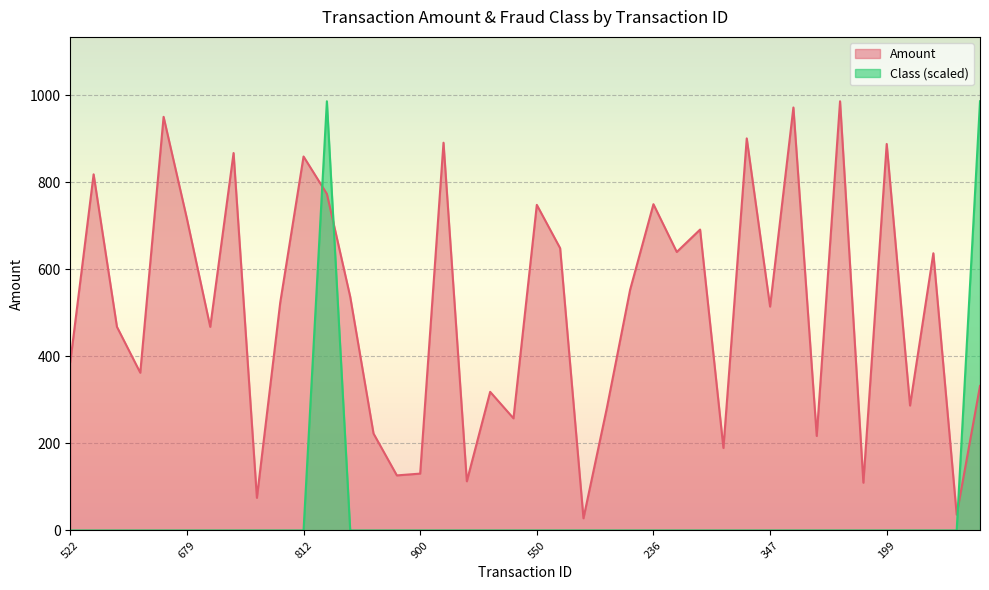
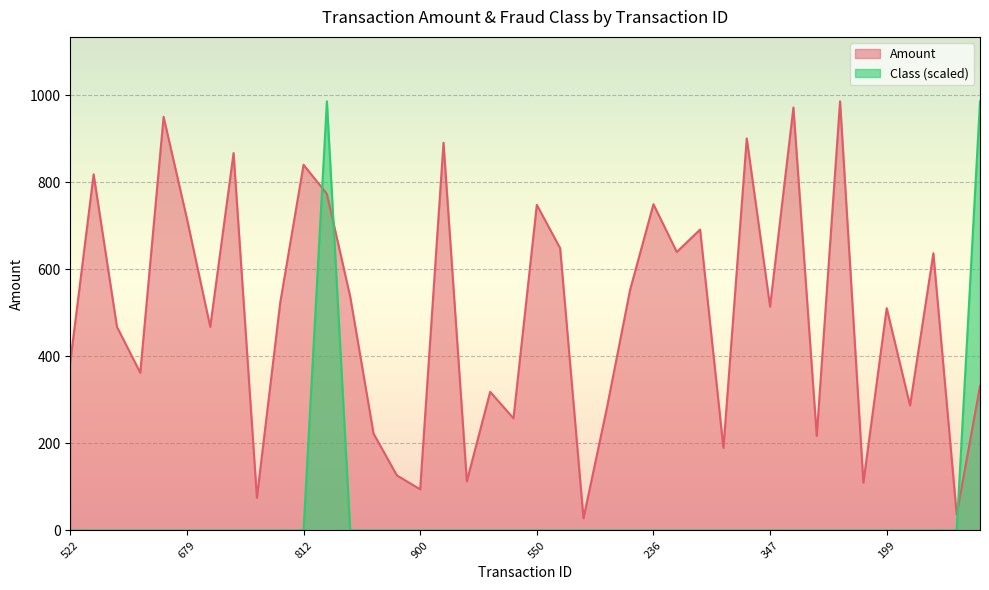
  {
    "Amount": {
      "522": 390,
      "679": 720,
-     "812": 860,
-     "900": 130,
+     "812": 840,
+     "900": 90,
      "550": 750,
      "236": 750,
      "347": 510,
-     "199": 890
+     "199": 510
    },
    "Class (scaled)": {
      "522": 0,
      "679": 0,
      "812": 0,
      "900": 0,
      "550": 0,
      "236": 0,
      "347": 0,
      "199": 0
    }
  }
